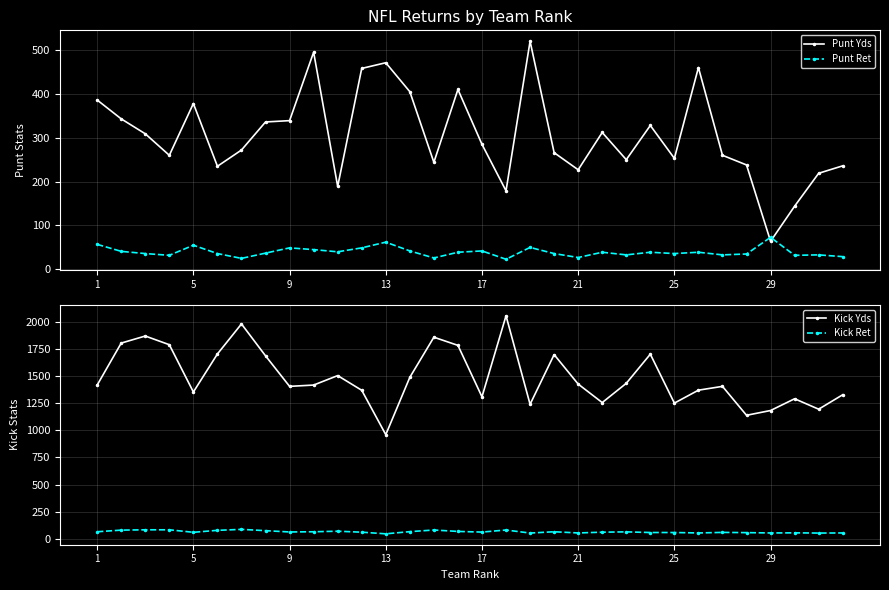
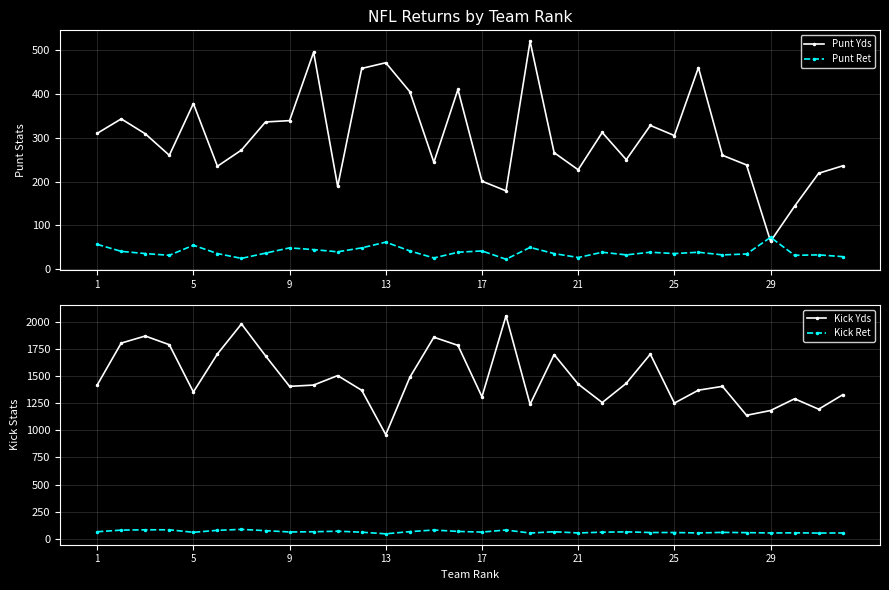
  {
    "NFL Returns by Team Rank": {
      "Punt Yds": {
-       "1": 390,
+       "1": 310,
        "5": 380,
        "9": 340,
        "13": 470,
-       "17": 290,
+       "17": 200,
        "21": 230,
-       "25": 250,
+       "25": 310,
        "29": 60
      },
      "Punt Ret": {
        "1": 60,
        "5": 60,
        "9": 50,
        "13": 60,
        "17": 40,
        "21": 30,
        "25": 40,
        "29": 70
      }
    }
  }
